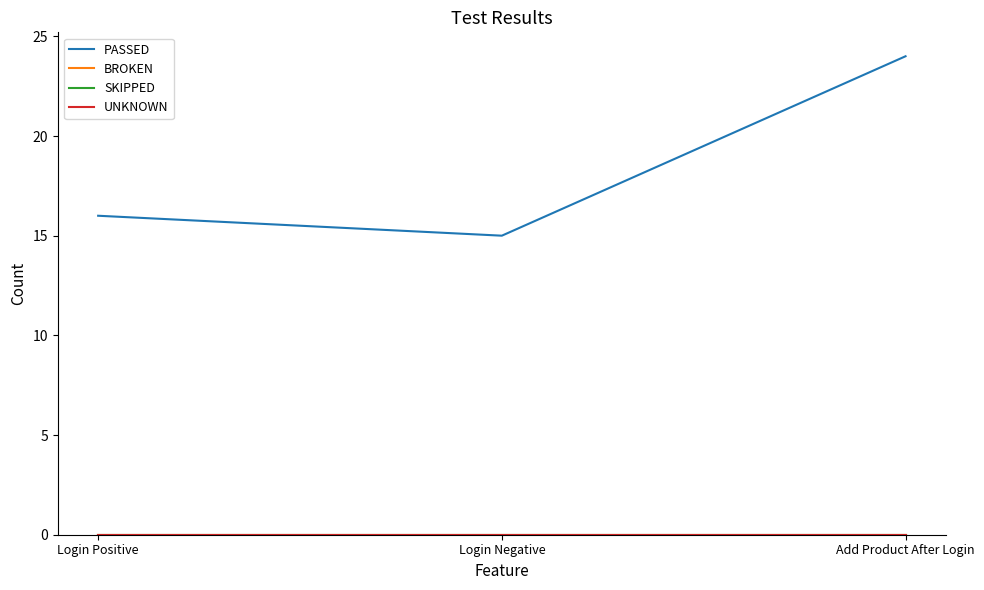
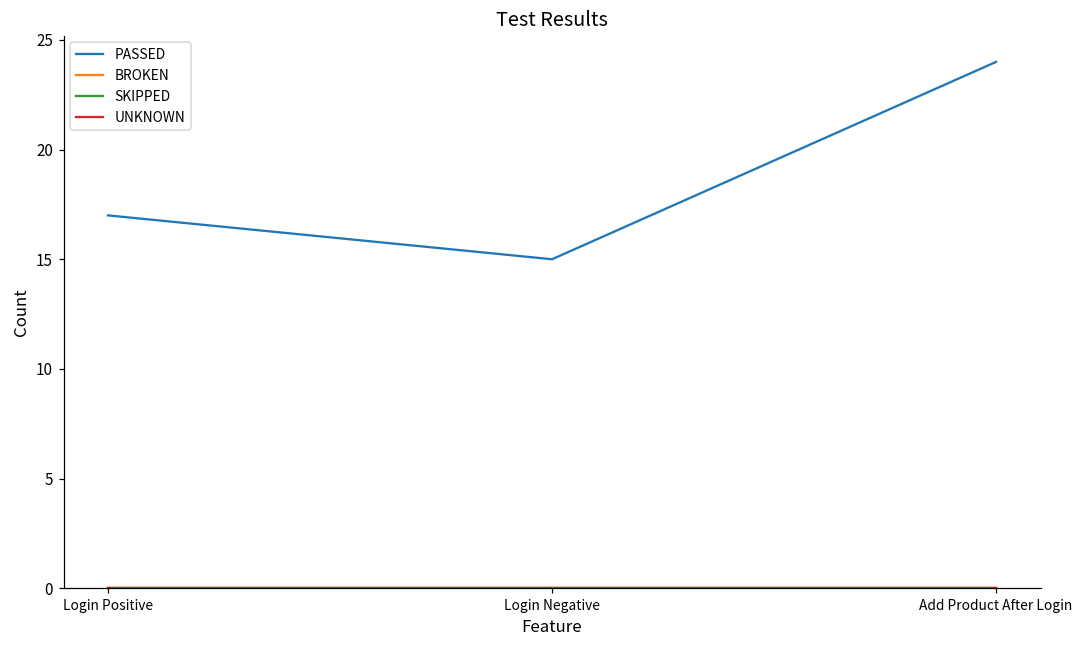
  {
    "PASSED": {
-     "Login Positive": 16,
+     "Login Positive": 17,
      "Login Negative": 15,
      "Add Product After Login": 24
    },
    "UNKNOWN": {
      "Login Positive": 0,
      "Login Negative": 0,
      "Add Product After Login": 0
    }
  }
